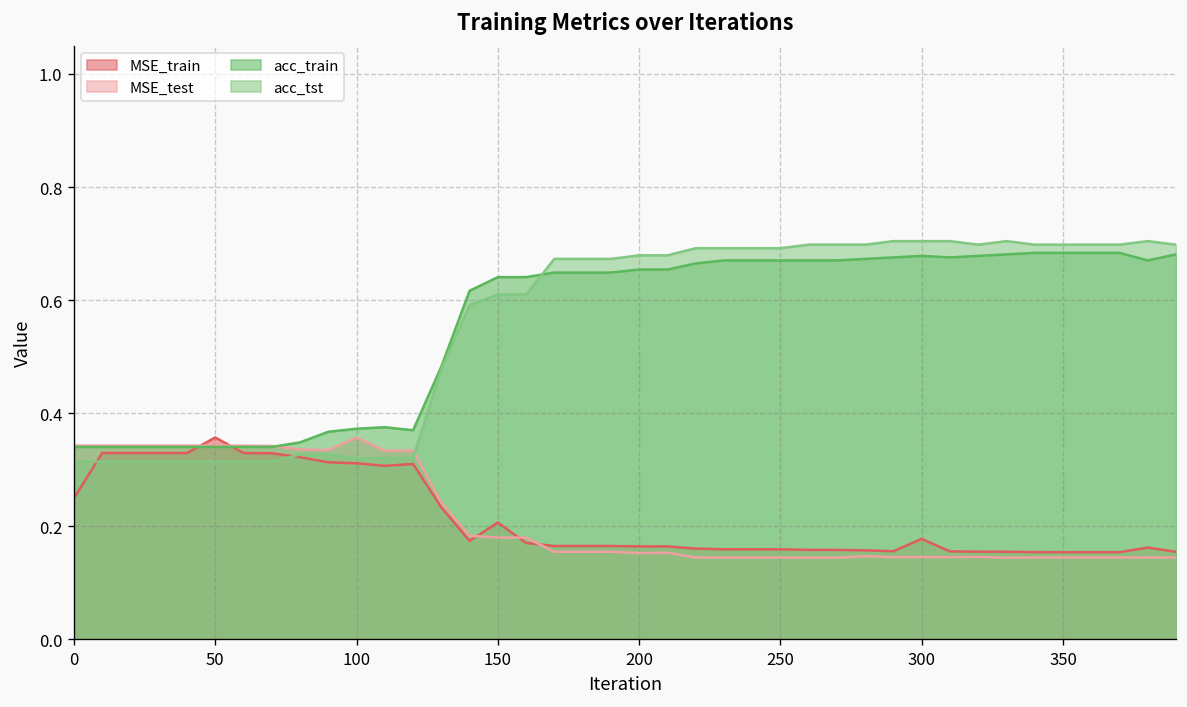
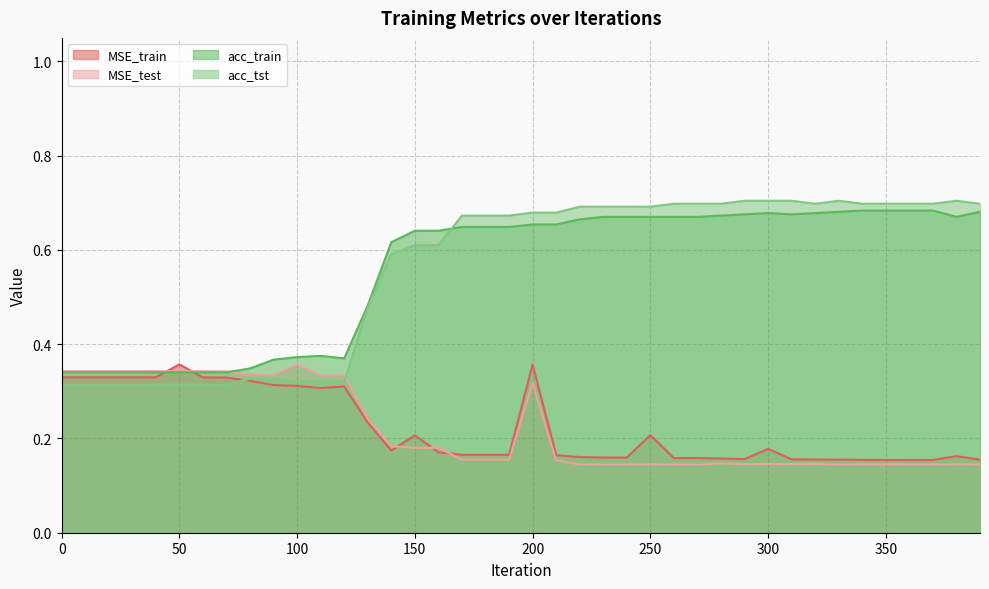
  {
    "MSE_train": {
-     "0": 0.25,
+     "0": 0.33,
      "50": 0.36,
      "100": 0.31,
      "150": 0.21,
-     "200": 0.16,
-     "250": 0.16,
+     "200": 0.36,
+     "250": 0.21,
      "300": 0.18,
      "350": 0.15
    },
    "MSE_test": {
      "100": 0.36,
      "150": 0.18,
-     "200": 0.15,
+     "200": 0.32,
      "250": 0.14,
      "300": 0.15,
      "350": 0.14
    }
  }
